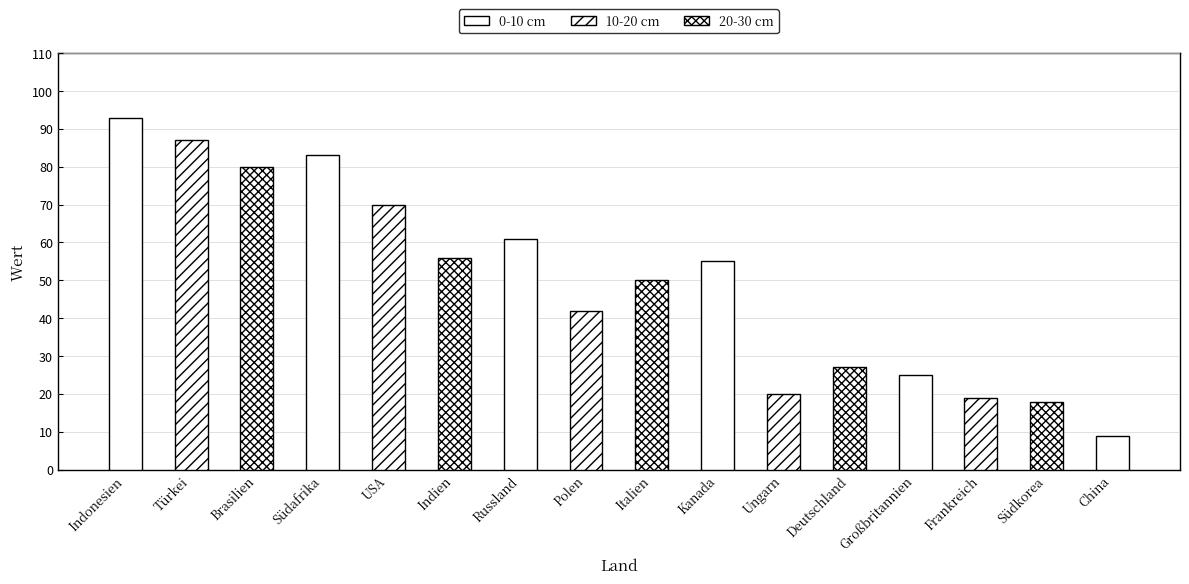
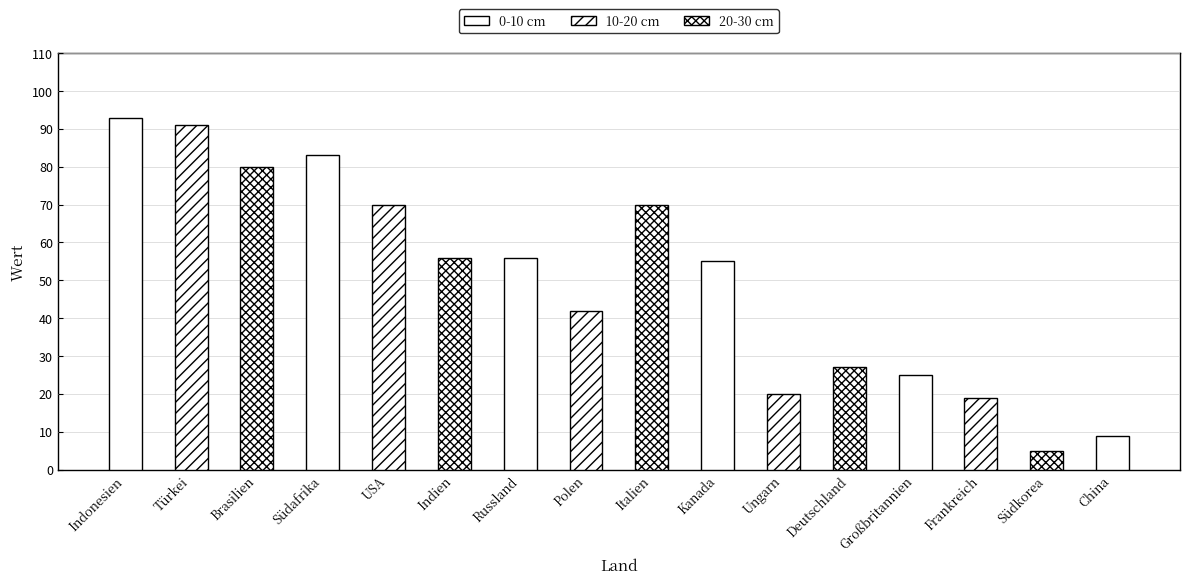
  {
    "Indonesien": 93,
-   "Türkei": 87,
+   "Türkei": 91,
    "Brasilien": 80,
    "Südafrika": 83,
    "USA": 70,
    "Indien": 56,
-   "Russland": 61,
+   "Russland": 56,
    "Polen": 42,
-   "Italien": 50,
+   "Italien": 70,
    "Kanada": 55,
    "Ungarn": 20,
    "Deutschland": 27,
    "Großbritannien": 25,
    "Frankreich": 19,
-   "Südkorea": 18,
+   "Südkorea": 5,
    "China": 9
  }
